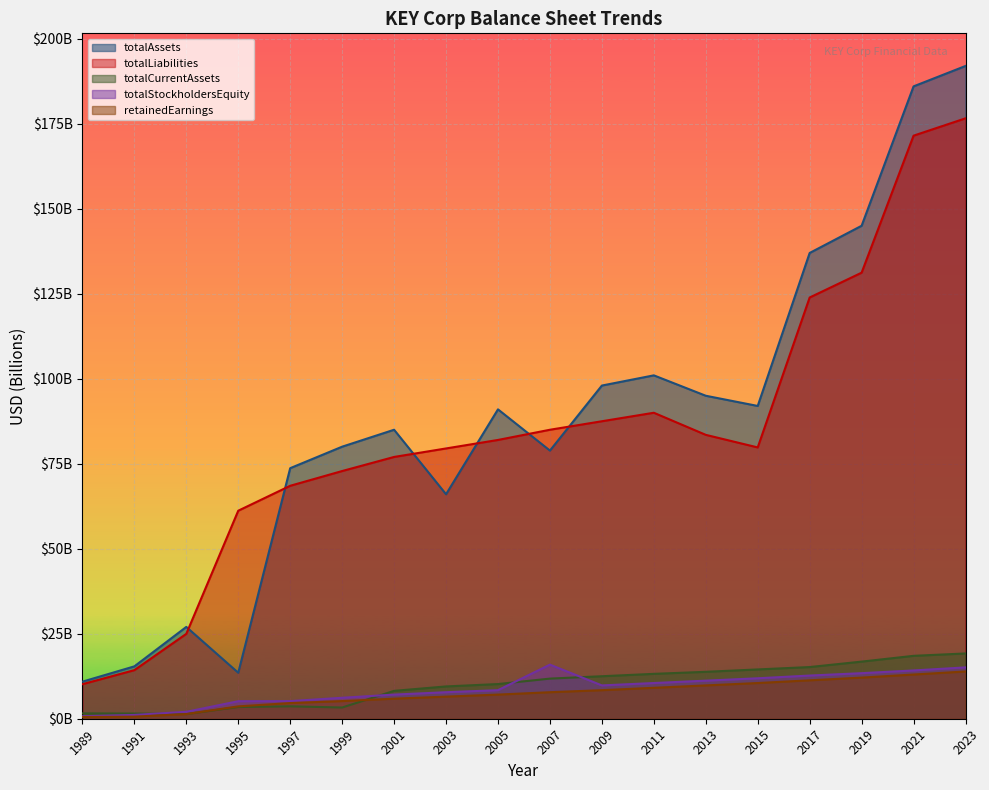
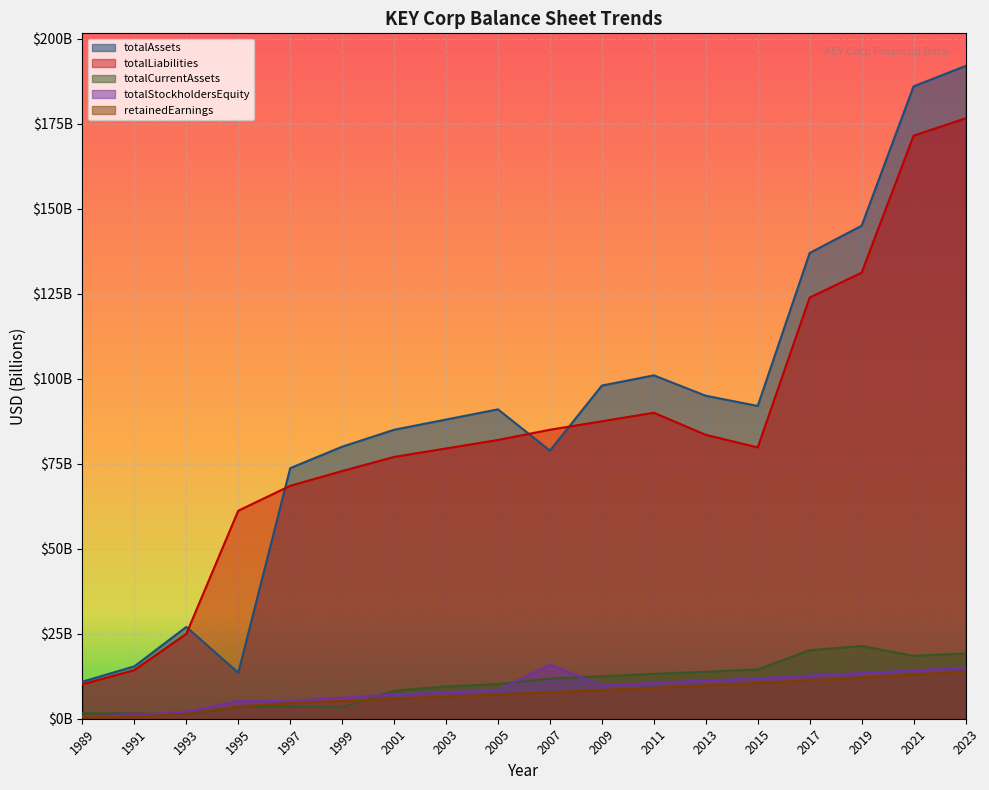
  {
    "totalAssets": {
      "1991": "$15000000000",
      "1993": "$27000000000",
      "1995": "$14000000000",
      "1997": "$74000000000",
      "1999": "$80000000000",
      "2001": "$85000000000",
-     "2003": "$66000000000",
+     "2003": "$88000000000",
      "2005": "$91000000000",
      "2007": "$79000000000",
      "2009": "$98000000000",
      "2011": "$101000000000",
      "2013": "$95000000000",
      "2015": "$92000000000",
      "2017": "$137000000000",
      "2019": "$145000000000",
      "2021": "$186000000000",
      "2023": "$192000000000"
    },
    "totalCurrentAssets": {
      "1989": "$2000000000",
      "1997": "$4000000000",
      "1999": "$3000000000",
      "2001": "$8000000000",
      "2003": "$10000000000",
      "2005": "$10000000000",
      "2007": "$12000000000",
      "2009": "$13000000000",
      "2011": "$13000000000",
      "2013": "$14000000000",
      "2015": "$15000000000",
-     "2017": "$15000000000",
-     "2019": "$17000000000",
+     "2017": "$20000000000",
+     "2019": "$21000000000",
      "2021": "$19000000000",
      "2023": "$19000000000"
    },
    "totalStockholdersEquity": {
      "1995": "$5000000000",
      "1999": "$6000000000",
      "2001": "$7000000000",
      "2003": "$8000000000",
      "2005": "$8000000000",
      "2007": "$16000000000",
      "2009": "$10000000000",
      "2011": "$11000000000",
      "2013": "$11000000000",
      "2015": "$12000000000",
      "2017": "$13000000000",
      "2019": "$13000000000",
      "2021": "$14000000000",
      "2023": "$15000000000"
    }
  }
